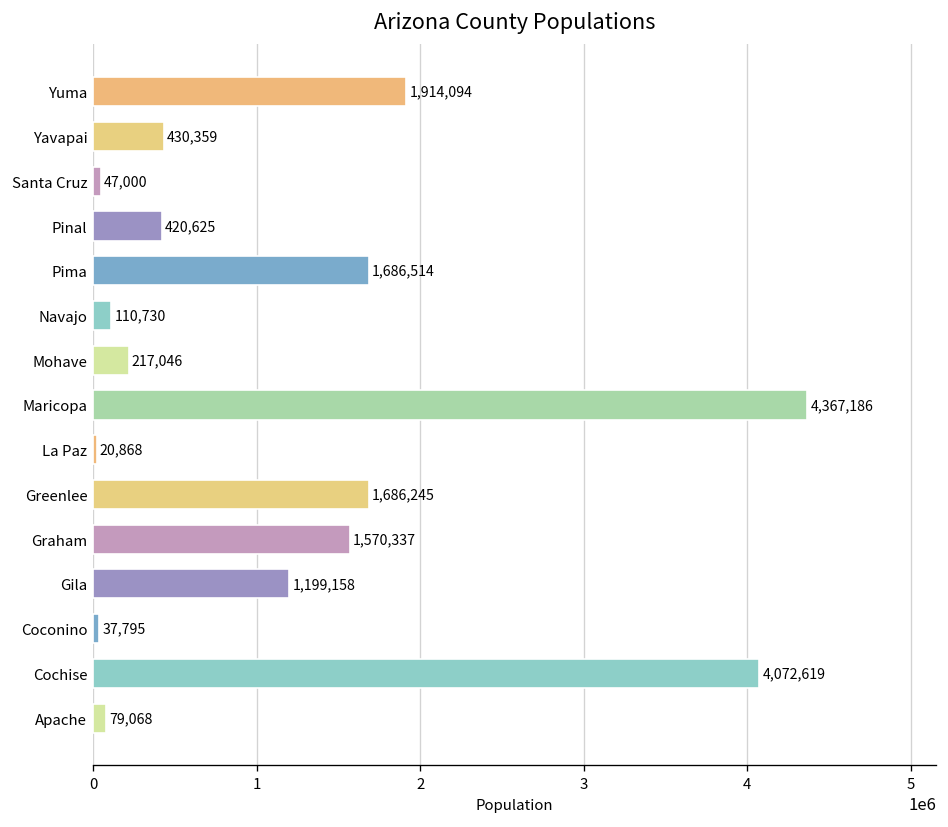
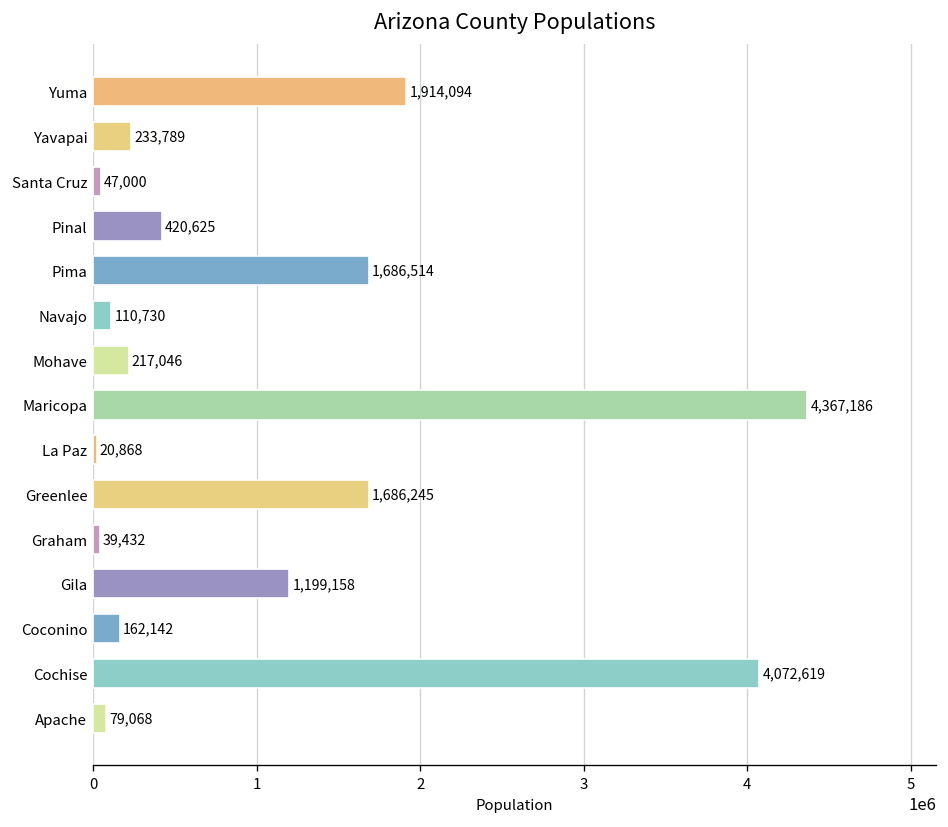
  {
    "Yuma": "1,914,094",
-   "Yavapai": "430,359",
+   "Yavapai": "233,789",
    "Santa Cruz": "47,000",
    "Pinal": "420,625",
    "Pima": "1,686,514",
    "Navajo": "110,730",
    "Mohave": "217,046",
    "Maricopa": "4,367,186",
    "La Paz": "20,868",
    "Greenlee": "1,686,245",
-   "Graham": "1,570,337",
+   "Graham": "39,432",
    "Gila": "1,199,158",
-   "Coconino": "37,795",
+   "Coconino": "162,142",
    "Cochise": "4,072,619",
    "Apache": "79,068"
  }
